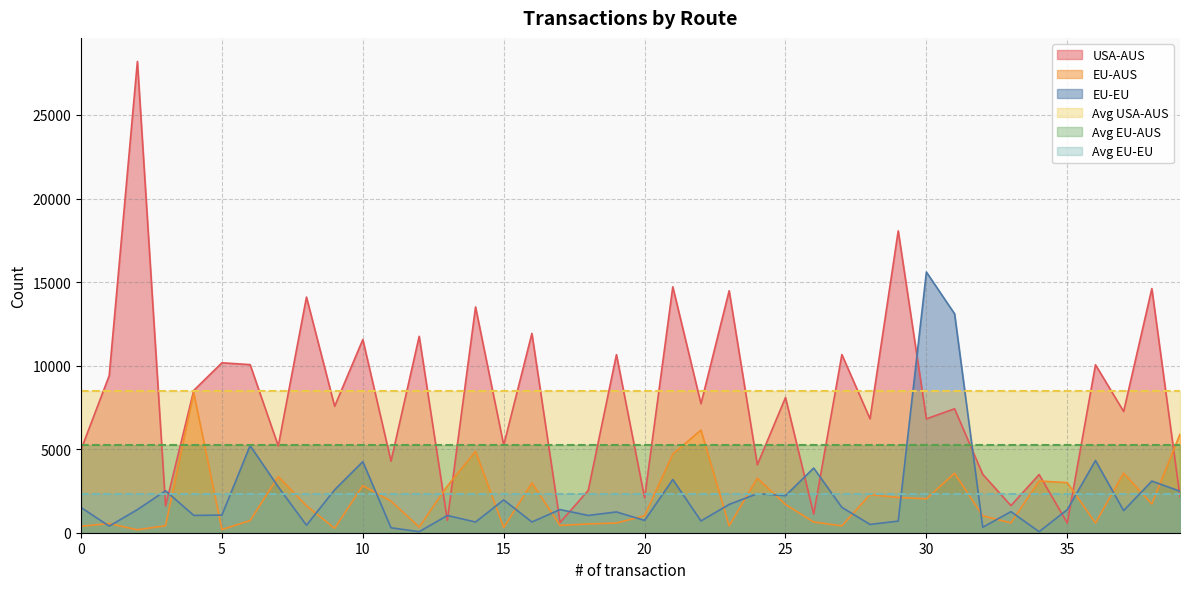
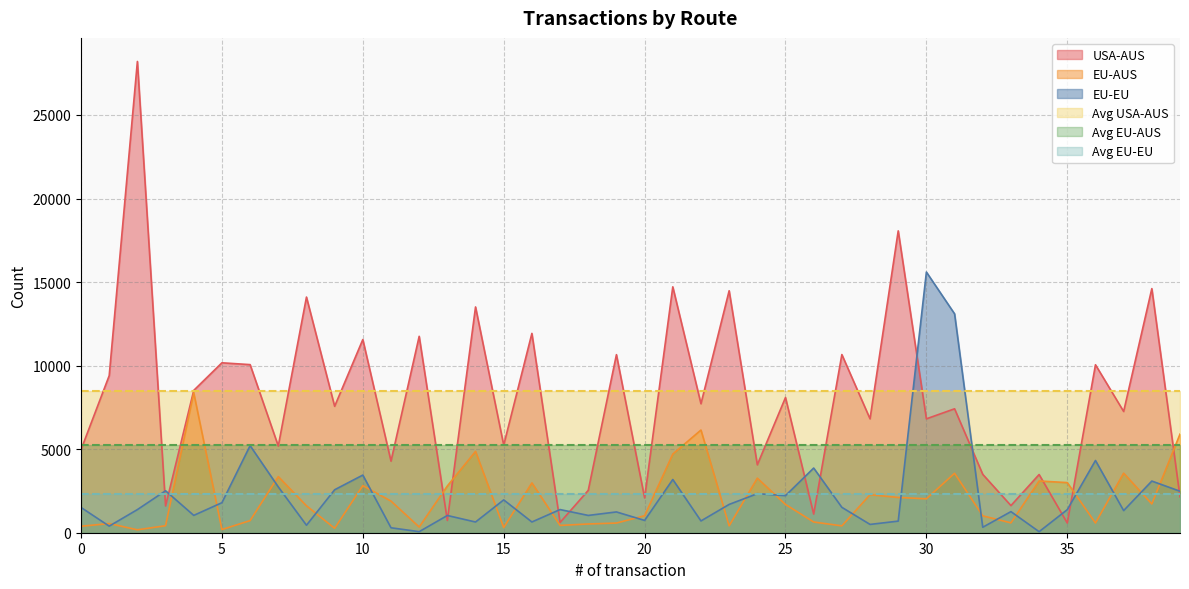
  {
    "EU-EU": {
      "0": 1500,
-     "5": 1100,
-     "10": 4300,
+     "5": 1800,
+     "10": 3500,
      "15": 2000,
      "20": 700,
      "30": 15600,
      "35": 1400
    },
    "Avg USA-AUS": {
      "0": 8500,
      "5": 8500,
      "10": 8500,
      "15": 8500,
      "20": 8500,
      "25": 8500,
      "30": 8500,
      "35": 8500
    }
  }
